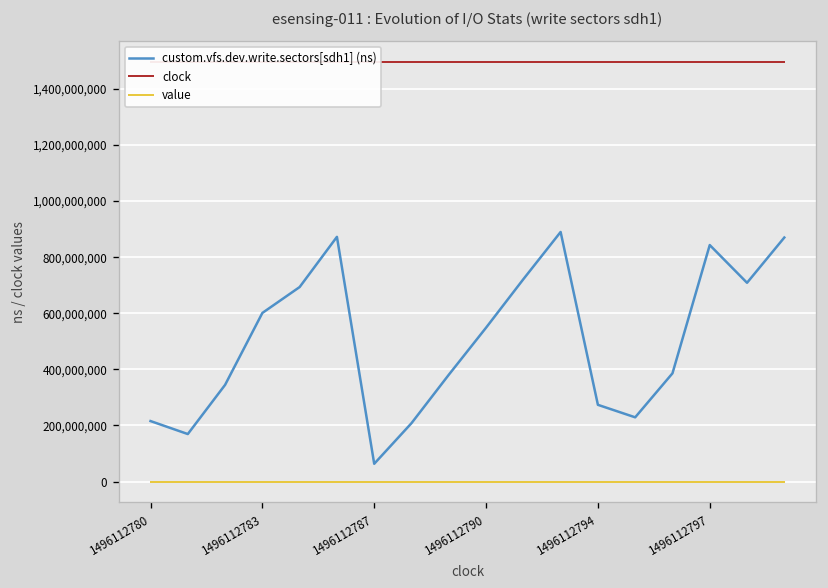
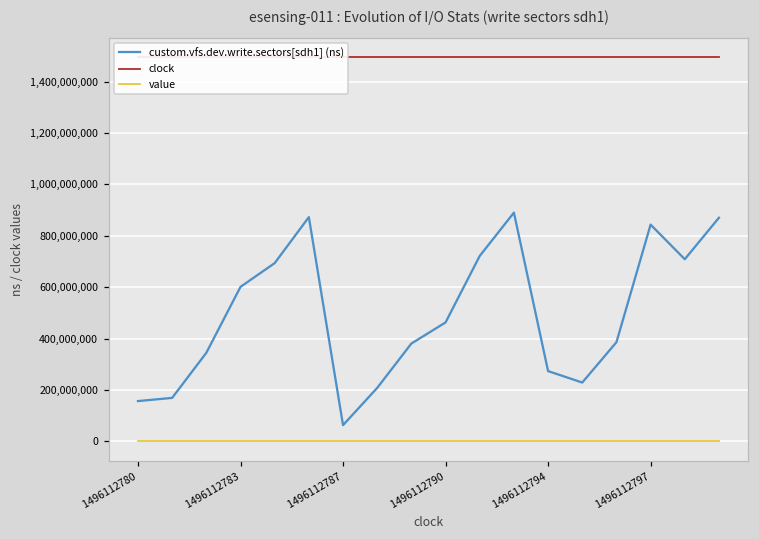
  {
    "custom.vfs.dev.write.sectors[sdh1] (ns)": {
-     "1496112780": "220,000,000",
+     "1496112780": "160,000,000",
      "1496112783": "600,000,000",
      "1496112787": "60,000,000",
-     "1496112790": "550,000,000",
+     "1496112790": "460,000,000",
      "1496112794": "270,000,000",
      "1496112797": "840,000,000"
    },
    "clock": {
      "1496112790": "1,500,000,000",
      "1496112794": "1,500,000,000",
      "1496112797": "1,500,000,000"
    },
    "value": {
      "1496112780": "0",
      "1496112783": "0",
      "1496112787": "0",
      "1496112790": "0",
      "1496112794": "0",
      "1496112797": "0"
    }
  }
